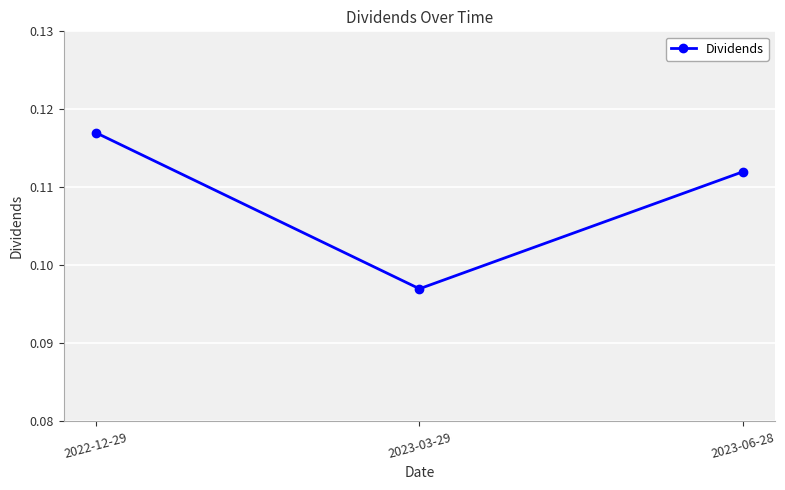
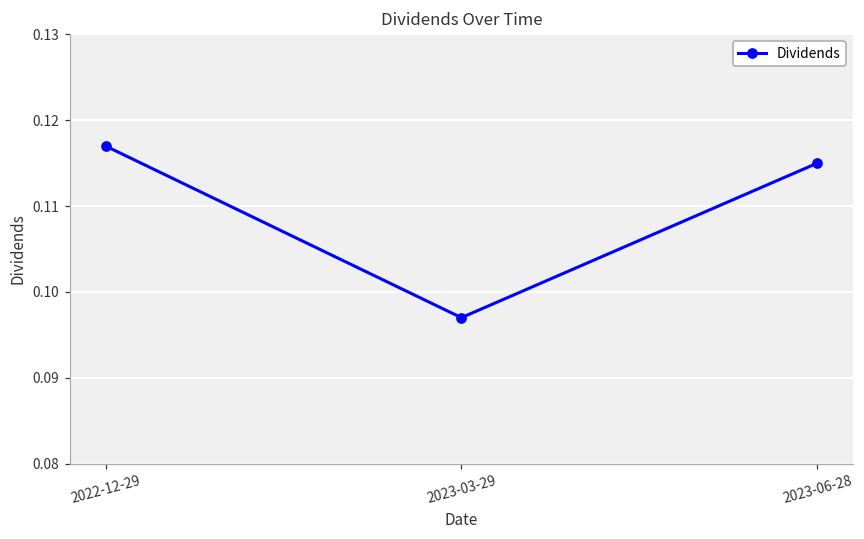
  {
    "2022-12-29": 0.117,
    "2023-03-29": 0.097,
-   "2023-06-28": 0.112
+   "2023-06-28": 0.115
  }
